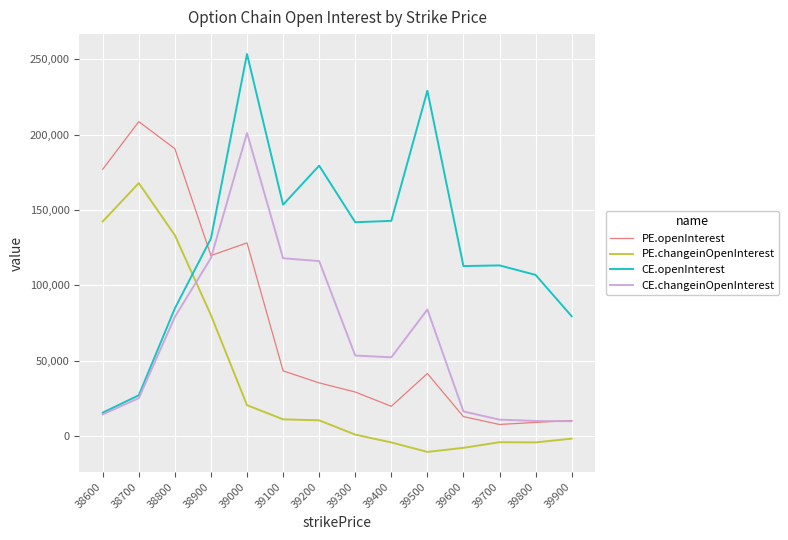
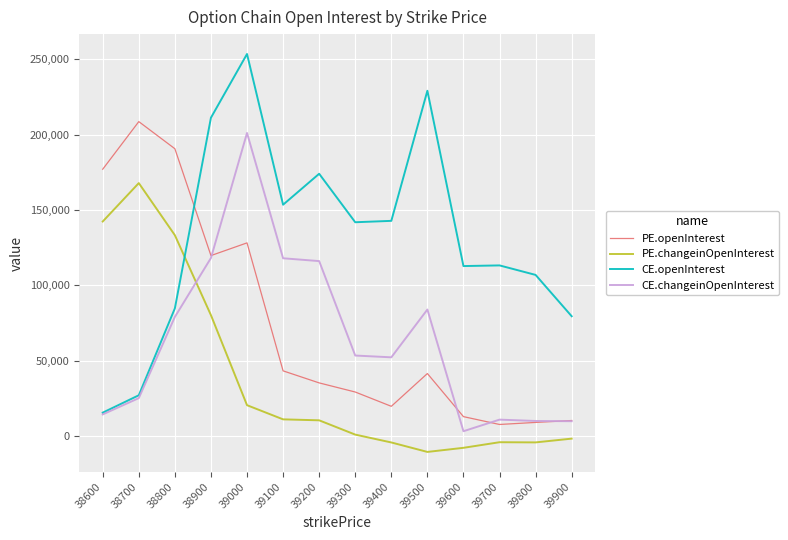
  {
    "PE.openInterest": {
      "38600": "177,000",
      "38700": "209,000",
      "38800": "191,000",
      "39000": "128,000",
      "39100": "43,000",
      "39200": "35,000",
      "39300": "29,000",
      "39400": "20,000",
      "39500": "42,000",
      "39600": "13,000",
      "39700": "8,000"
    },
    "PE.changeinOpenInterest": {
      "38600": "142,000",
      "38700": "168,000",
      "38800": "133,000",
      "38900": "80,000",
      "39000": "21,000",
      "39100": "11,000",
      "39200": "11,000",
      "39300": "1,000",
      "39400": "-4,000",
      "39500": "-10,000",
      "39600": "-8,000",
      "39700": "-4,000",
      "39800": "-4,000",
      "39900": "-1,000"
    },
    "CE.openInterest": {
      "38700": "27,000",
      "38800": "85,000",
-     "38900": "131,000",
+     "38900": "211,000",
      "39000": "253,000",
      "39100": "153,000",
-     "39200": "179,000",
+     "39200": "174,000",
      "39300": "142,000",
      "39400": "143,000",
      "39500": "229,000",
      "39600": "113,000",
      "39700": "113,000",
      "39800": "107,000",
      "39900": "80,000"
    },
    "CE.changeinOpenInterest": {
      "38700": "25,000",
      "38800": "79,000",
      "39000": "201,000",
      "39100": "118,000",
      "39200": "116,000",
      "39300": "54,000",
      "39400": "52,000",
      "39500": "84,000",
-     "39600": "17,000",
+     "39600": "3,000",
      "39700": "11,000"
    }
  }
